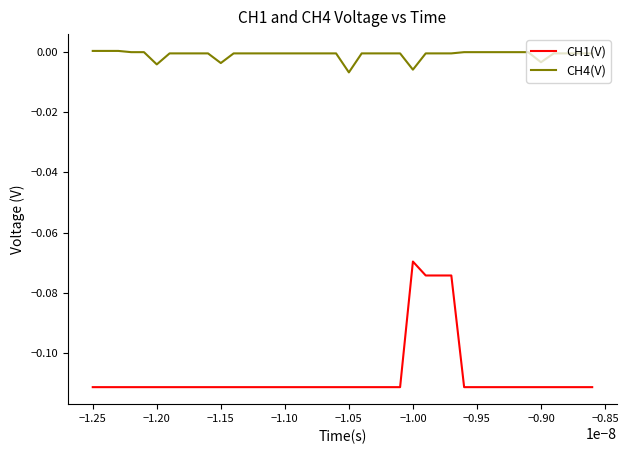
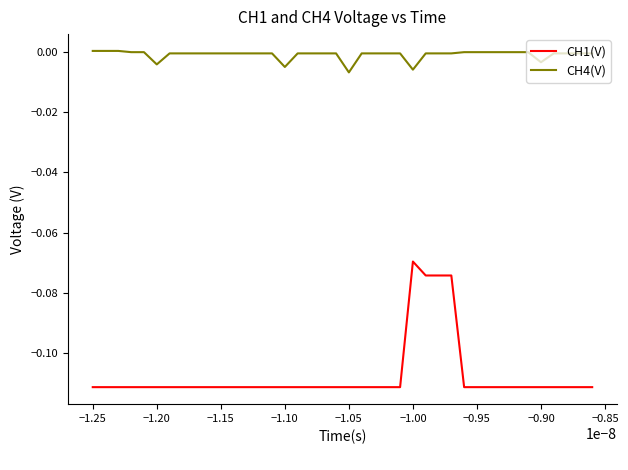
  {
    "CH1(V)": {
      "−1.25": -0.111,
      "−1.20": -0.111,
      "−1.15": -0.111,
      "−1.10": -0.111,
      "−1.05": -0.111,
      "−1.00": -0.070,
      "−0.95": -0.111,
      "−0.90": -0.111
    },
    "CH4(V)": {
      "−1.25": 0.000,
      "−1.20": -0.004,
-     "−1.15": -0.004,
-     "−1.10": 0.000,
+     "−1.15": 0.000,
+     "−1.10": -0.005,
      "−1.05": -0.007,
      "−1.00": -0.006,
      "−0.95": 0.000
    }
  }
